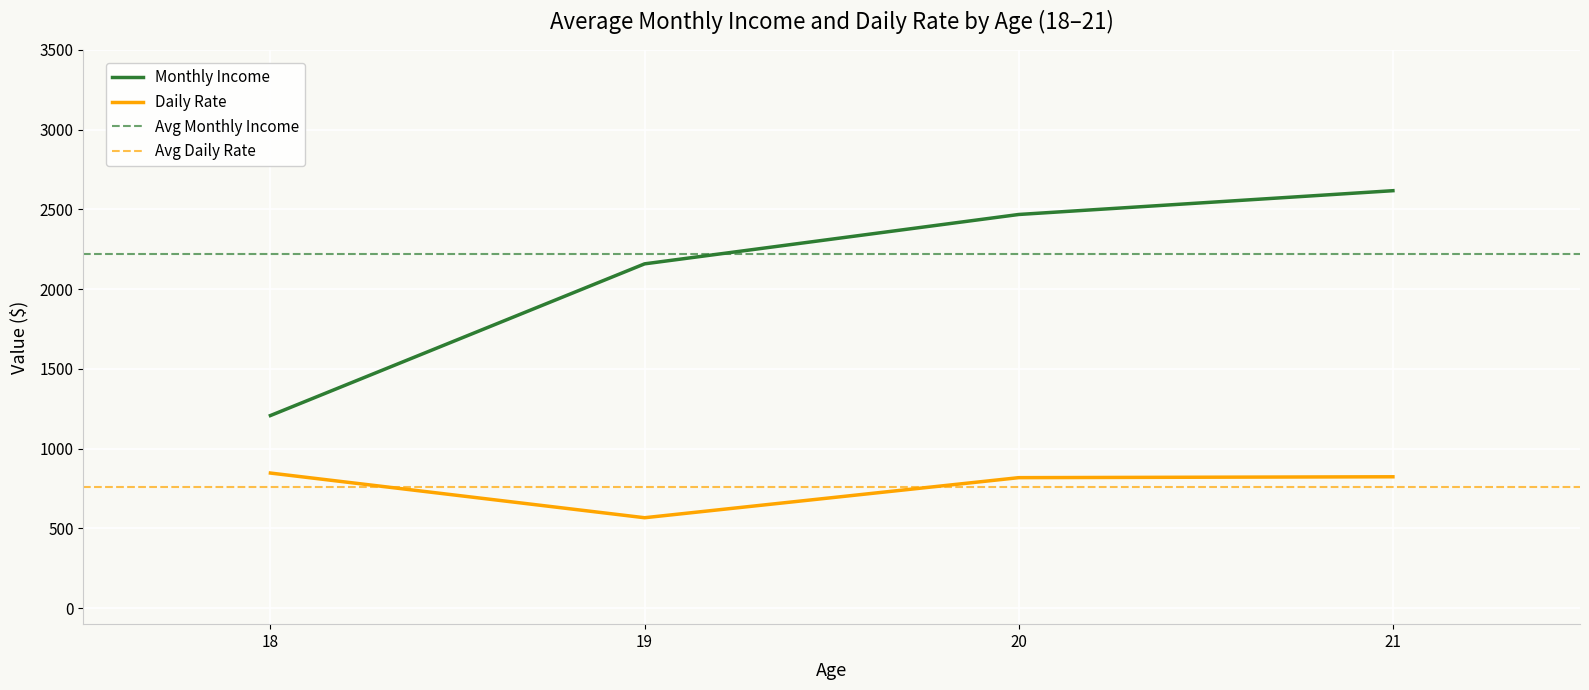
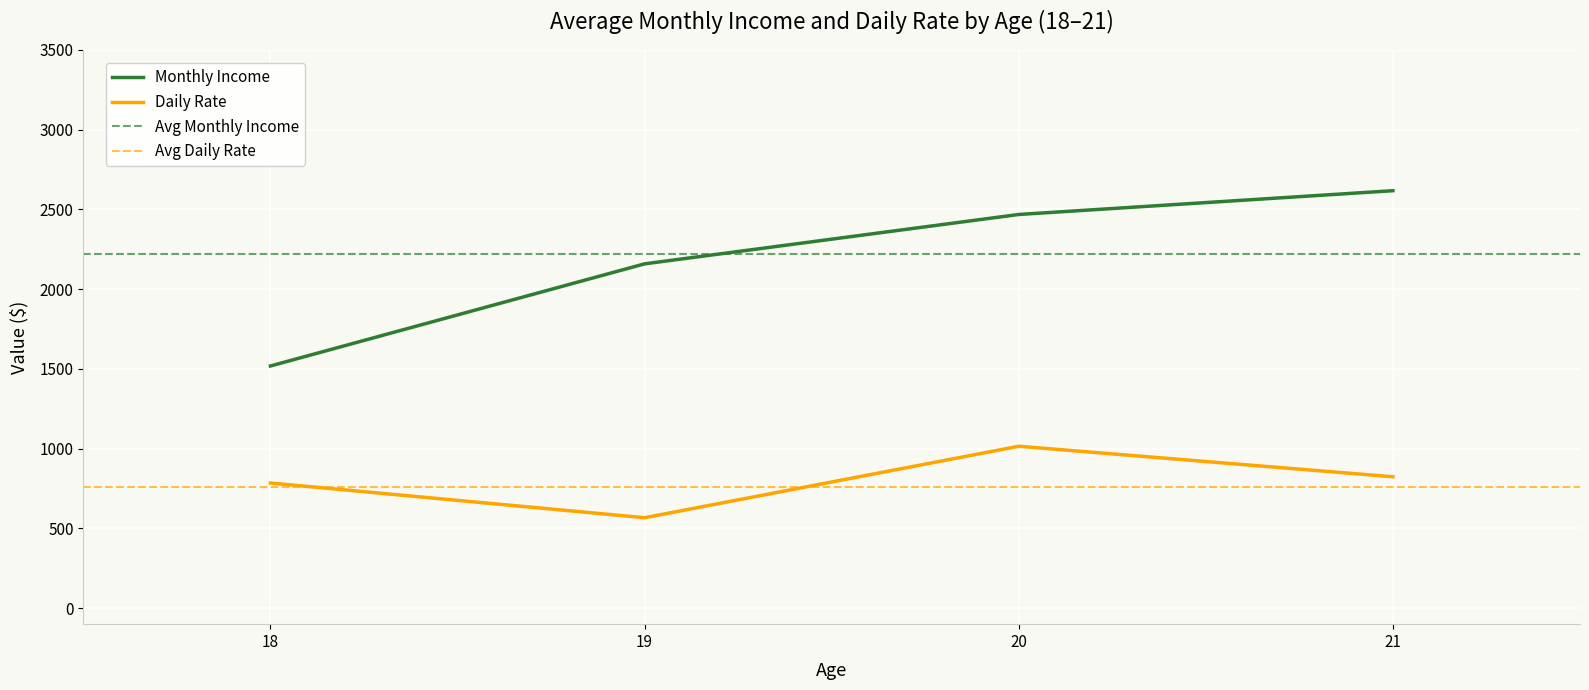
  {
    "Monthly Income": {
-     "18": 1210,
+     "18": 1520,
      "19": 2160,
      "20": 2470,
      "21": 2620
    },
    "Daily Rate": {
-     "18": 850,
+     "18": 790,
      "19": 570,
-     "20": 820,
+     "20": 1020,
      "21": 820
    }
  }
